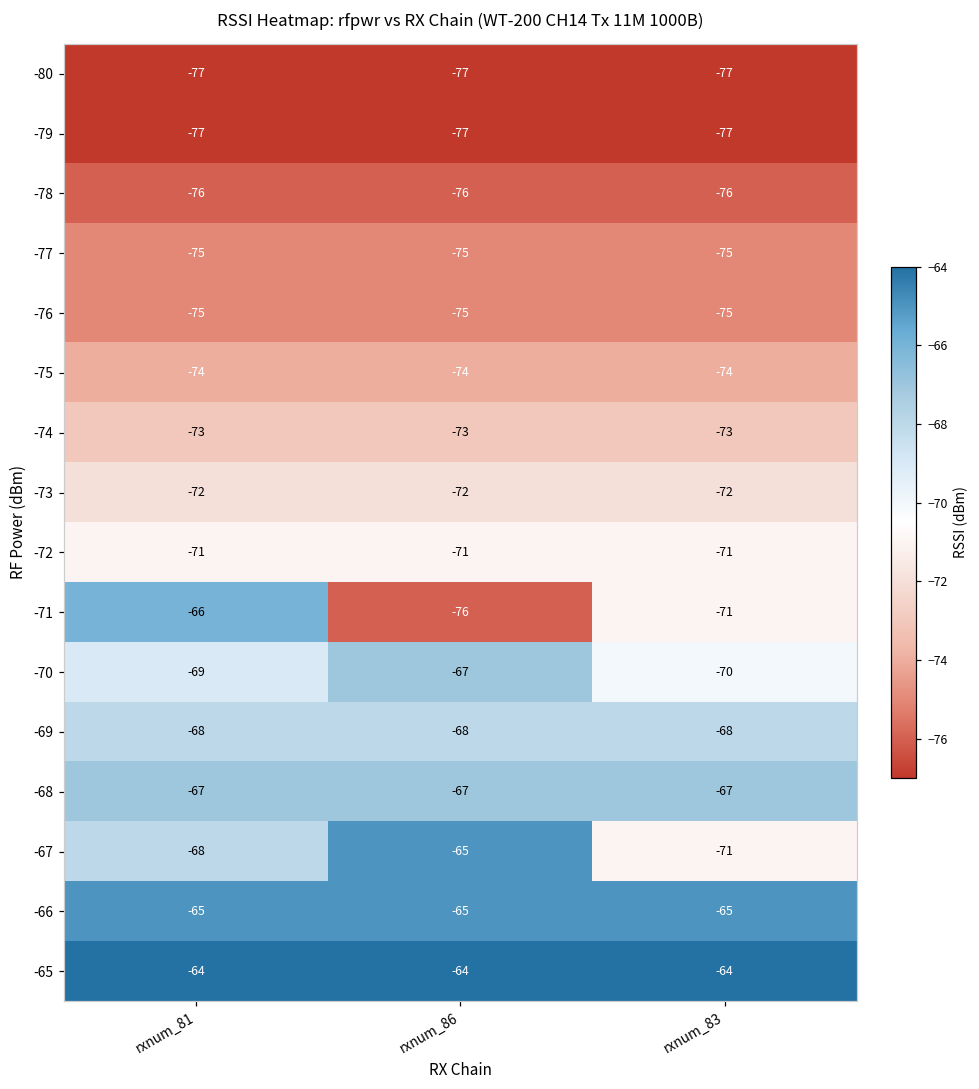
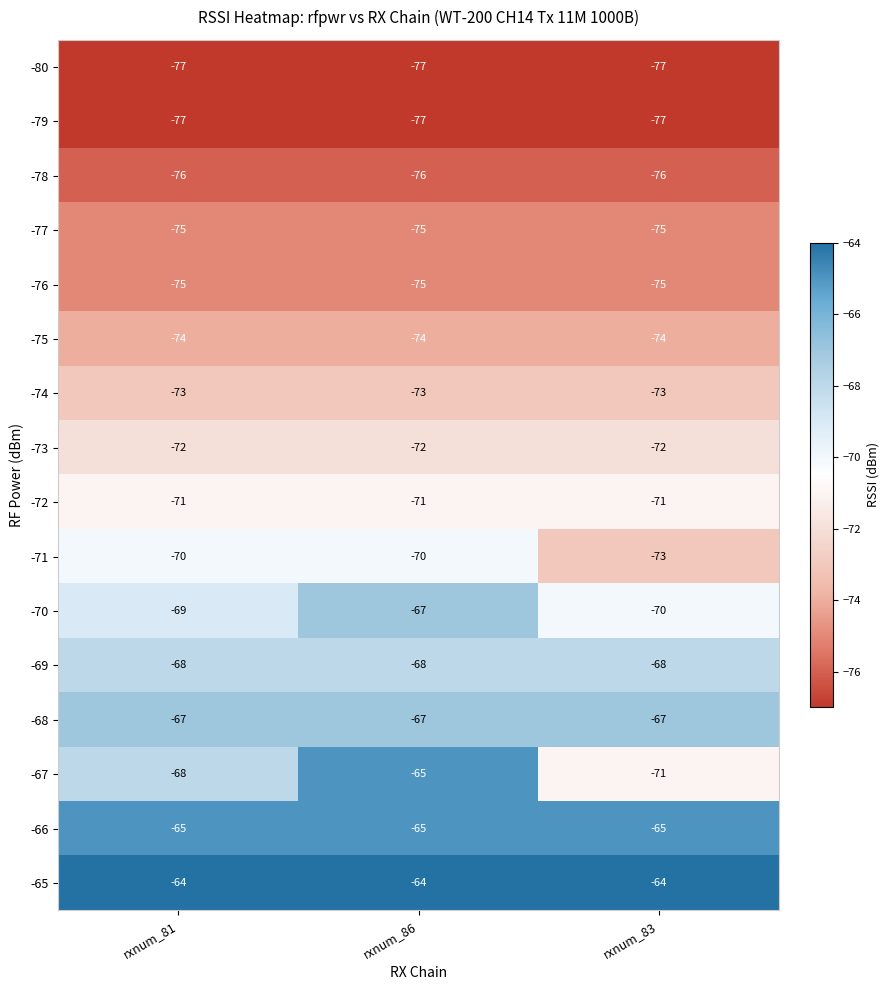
  {
    "-80": {
      "rxnum_81": -77,
      "rxnum_86": -77,
      "rxnum_83": -77
    },
    "-79": {
      "rxnum_81": -77,
      "rxnum_86": -77,
      "rxnum_83": -77
    },
    "-78": {
      "rxnum_81": -76,
      "rxnum_86": -76,
      "rxnum_83": -76
    },
    "-77": {
      "rxnum_81": -75,
      "rxnum_86": -75,
      "rxnum_83": -75
    },
    "-76": {
      "rxnum_81": -75,
      "rxnum_86": -75,
      "rxnum_83": -75
    },
    "-75": {
      "rxnum_81": -74,
      "rxnum_86": -74,
      "rxnum_83": -74
    },
    "-74": {
      "rxnum_81": -73,
      "rxnum_86": -73,
      "rxnum_83": -73
    },
    "-73": {
      "rxnum_81": -72,
      "rxnum_86": -72,
      "rxnum_83": -72
    },
    "-72": {
      "rxnum_81": -71,
      "rxnum_86": -71,
      "rxnum_83": -71
    },
    "-71": {
-     "rxnum_81": -66,
-     "rxnum_86": -76,
-     "rxnum_83": -71
+     "rxnum_81": -70,
+     "rxnum_86": -70,
+     "rxnum_83": -73
    },
    "-70": {
      "rxnum_81": -69,
      "rxnum_86": -67,
      "rxnum_83": -70
    },
    "-69": {
      "rxnum_81": -68,
      "rxnum_86": -68,
      "rxnum_83": -68
    },
    "-68": {
      "rxnum_81": -67,
      "rxnum_86": -67,
      "rxnum_83": -67
    },
    "-67": {
      "rxnum_81": -68,
      "rxnum_86": -65,
      "rxnum_83": -71
    },
    "-66": {
      "rxnum_81": -65,
      "rxnum_86": -65,
      "rxnum_83": -65
    },
    "-65": {
      "rxnum_81": -64,
      "rxnum_86": -64,
      "rxnum_83": -64
    }
  }
